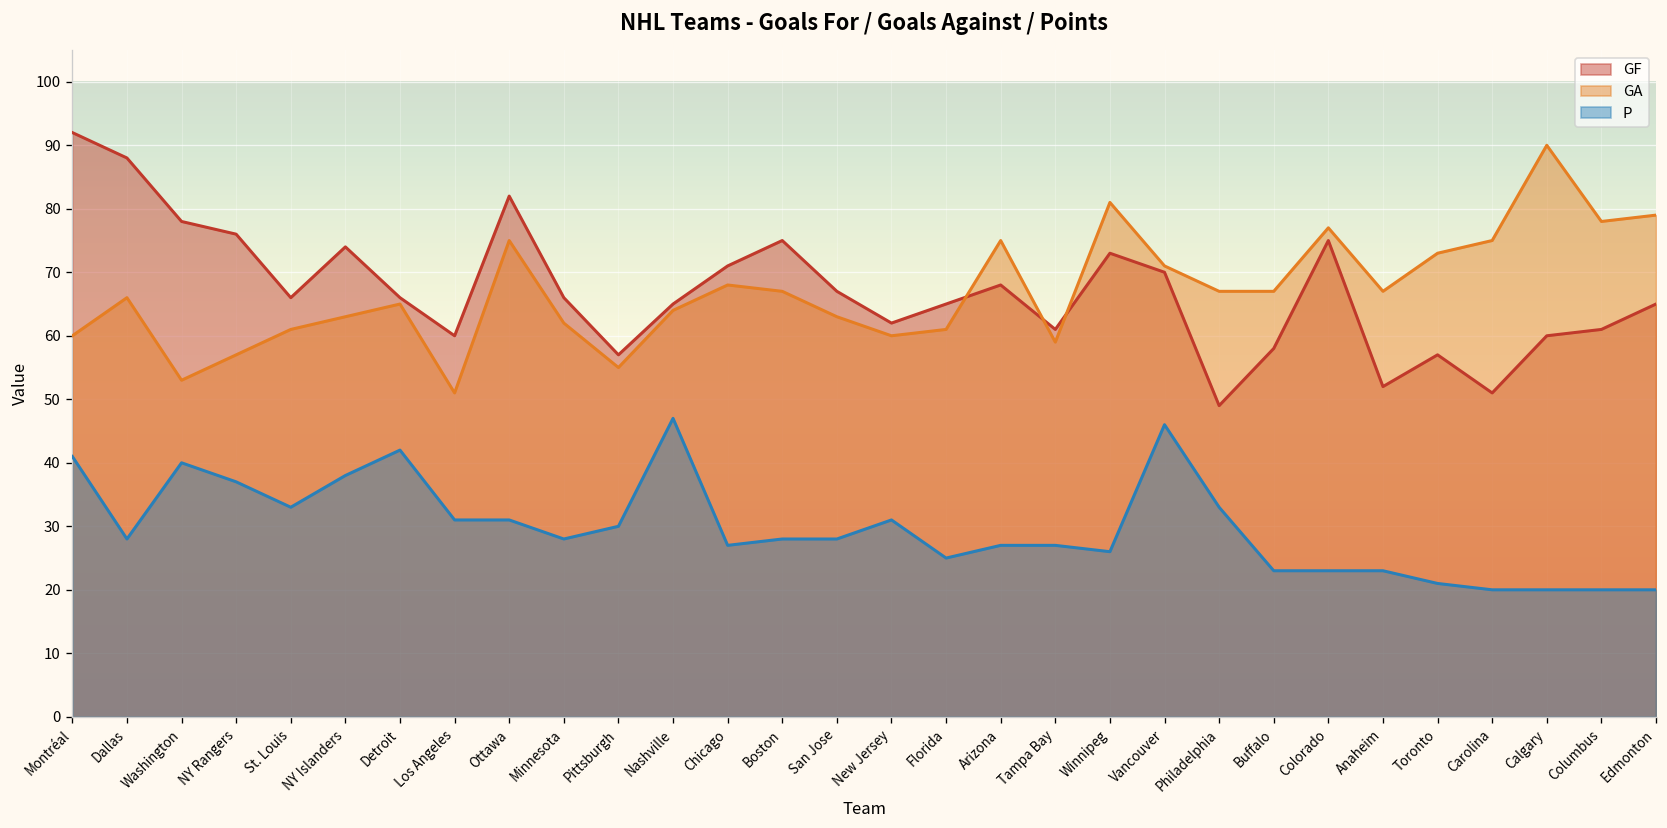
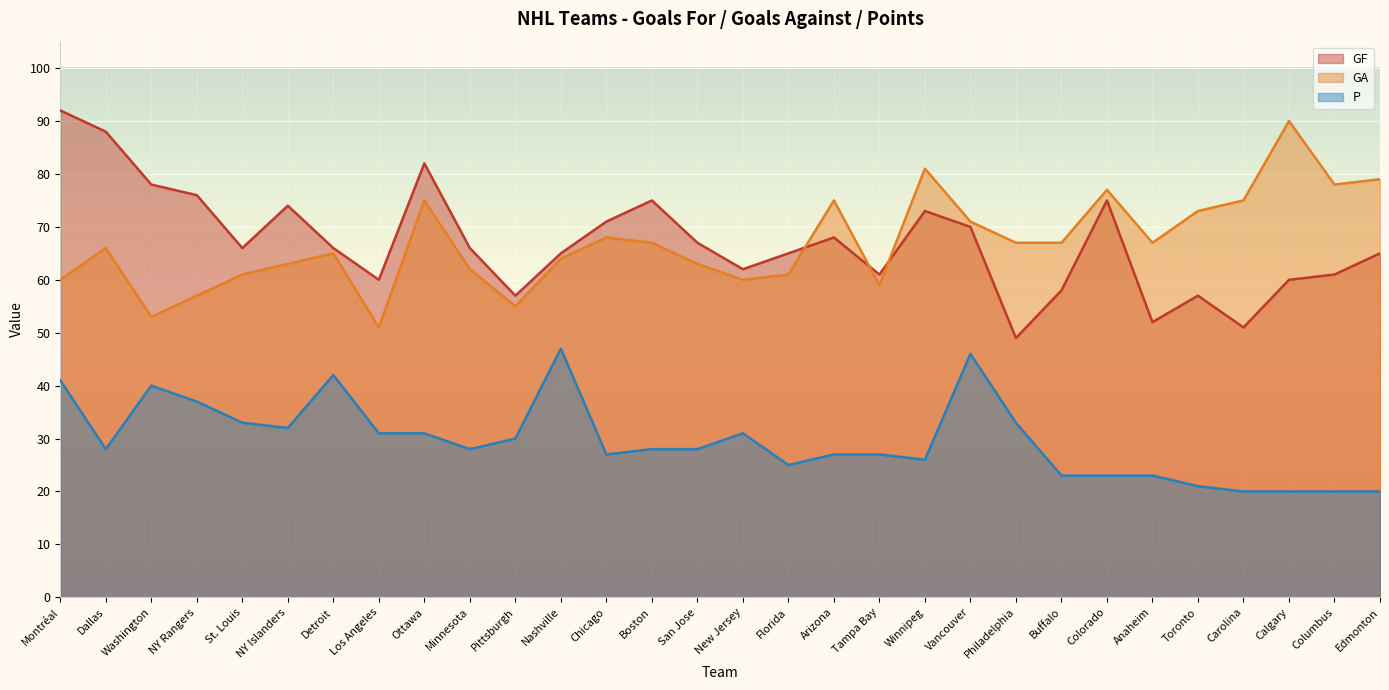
  {
    "P": {
      "Montréal": 41,
      "Dallas": 28,
      "Washington": 40,
      "NY Rangers": 37,
      "St. Louis": 33,
-     "NY Islanders": 38,
+     "NY Islanders": 32,
      "Detroit": 42,
      "Los Angeles": 31,
      "Ottawa": 31,
      "Minnesota": 28,
      "Pittsburgh": 30,
      "Nashville": 47,
      "Chicago": 27,
      "Boston": 28,
      "San Jose": 28,
      "New Jersey": 31,
      "Florida": 25,
      "Arizona": 27,
      "Tampa Bay": 27,
      "Winnipeg": 26,
      "Vancouver": 46,
      "Philadelphia": 33,
      "Buffalo": 23,
      "Colorado": 23,
      "Anaheim": 23,
      "Toronto": 21,
      "Carolina": 20,
      "Calgary": 20,
      "Columbus": 20,
      "Edmonton": 20
    }
  }
